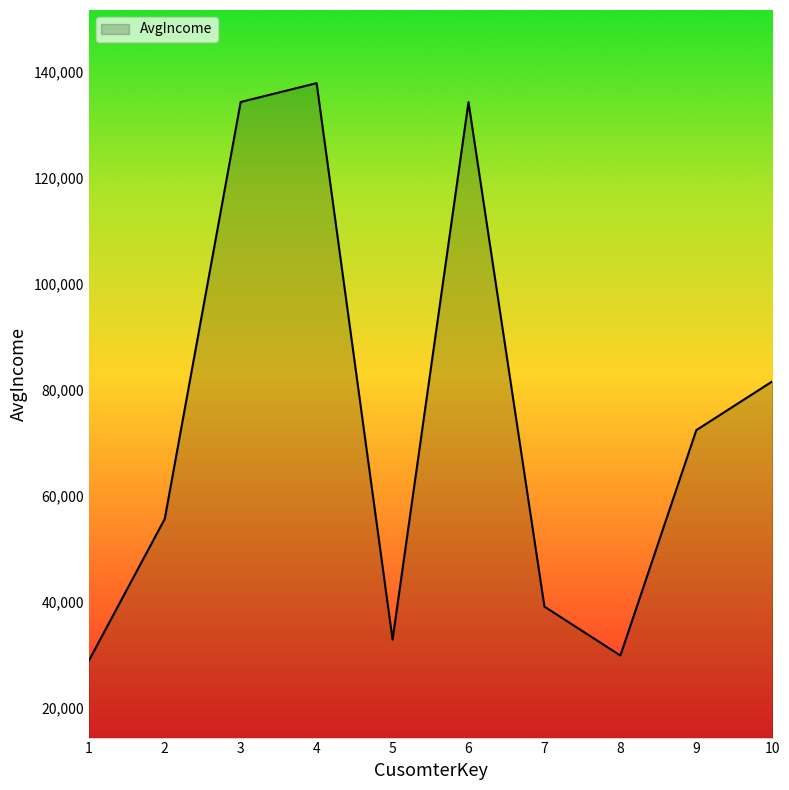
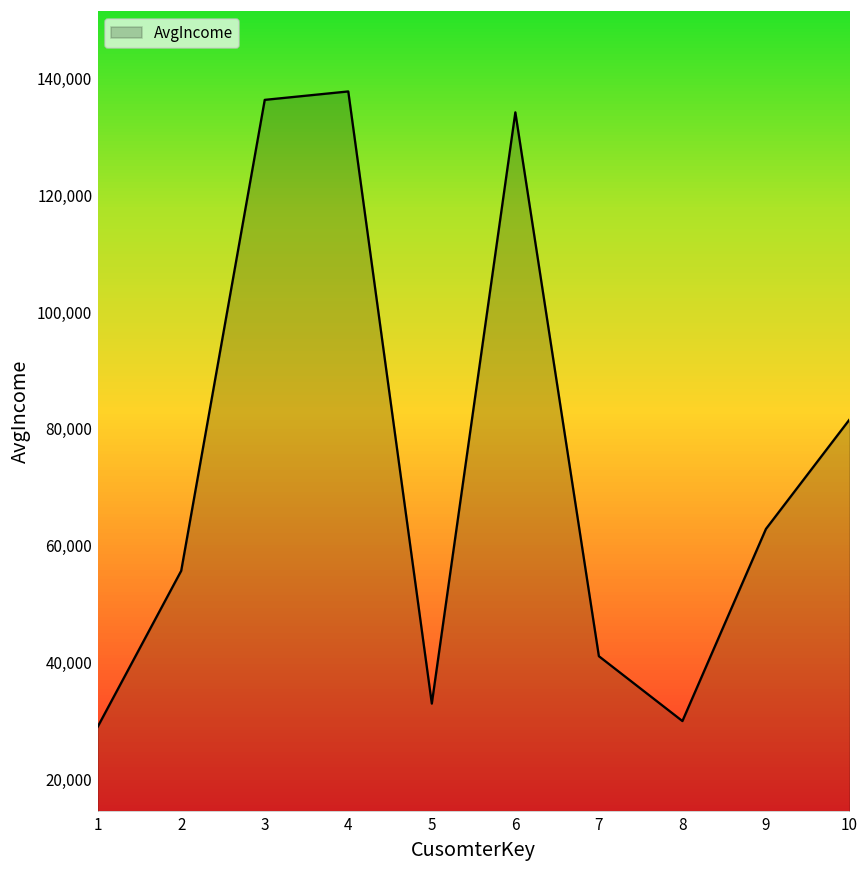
  {
    "1": "29,000",
    "2": "56,000",
-   "3": "134,000",
+   "3": "136,000",
    "4": "138,000",
    "5": "33,000",
    "6": "134,000",
-   "7": "39,000",
+   "7": "41,000",
    "8": "30,000",
-   "9": "72,000",
+   "9": "63,000",
    "10": "82,000"
  }
